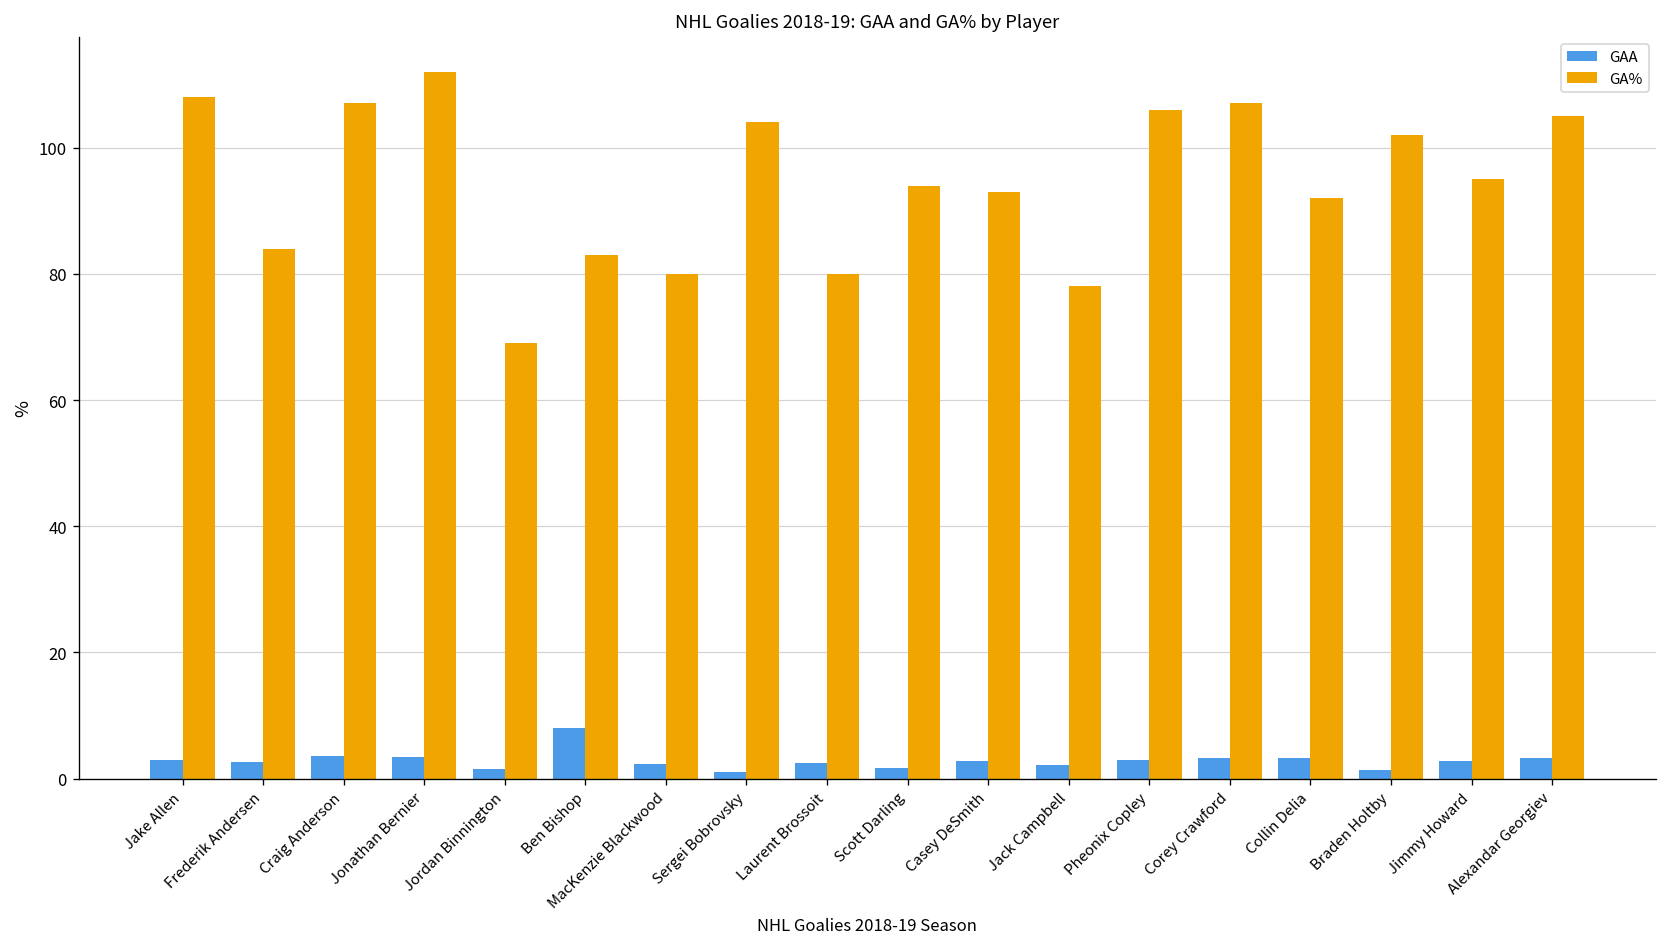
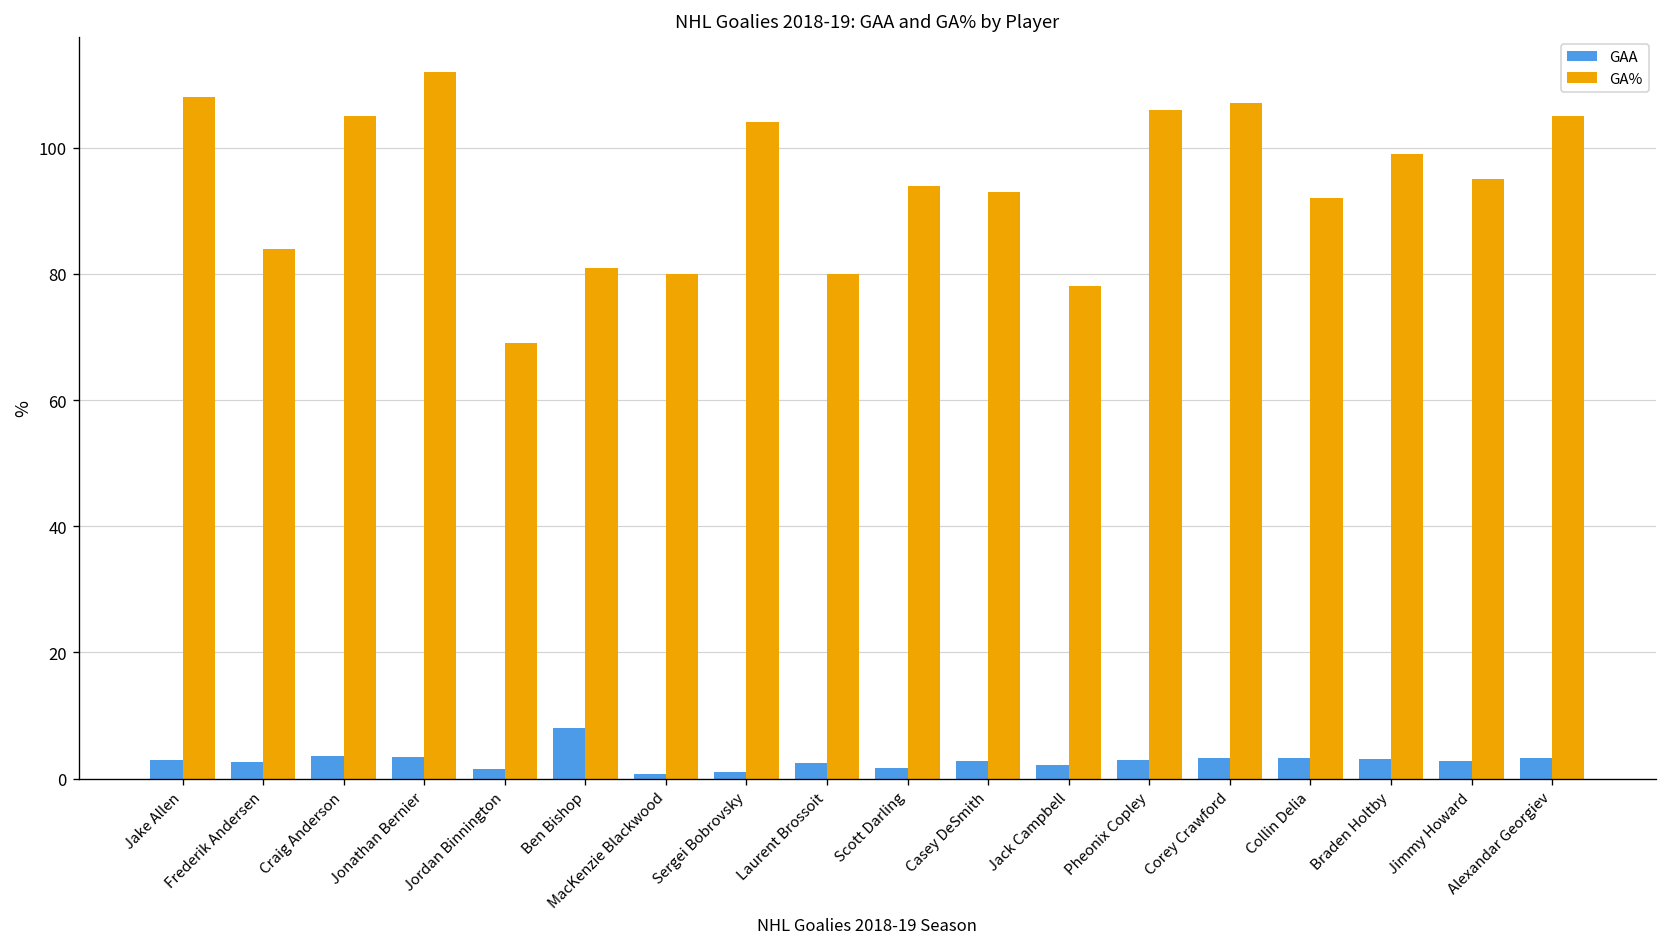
  {
    "GAA": {
      "Jake Allen": 3,
      "Frederik Andersen": 3,
      "Craig Anderson": 4,
      "Jonathan Bernier": 3,
      "Jordan Binnington": 2,
      "Ben Bishop": 8,
-     "MacKenzie Blackwood": 2,
+     "MacKenzie Blackwood": 1,
      "Sergei Bobrovsky": 1,
      "Laurent Brossoit": 2,
      "Scott Darling": 2,
      "Casey DeSmith": 3,
      "Jack Campbell": 2,
      "Pheonix Copley": 3,
      "Corey Crawford": 3,
      "Collin Delia": 3,
-     "Braden Holtby": 1,
+     "Braden Holtby": 3,
      "Jimmy Howard": 3,
      "Alexandar Georgiev": 3
    },
    "GA%": {
      "Jake Allen": 108,
      "Frederik Andersen": 84,
-     "Craig Anderson": 107,
+     "Craig Anderson": 105,
      "Jonathan Bernier": 112,
      "Jordan Binnington": 69,
-     "Ben Bishop": 83,
+     "Ben Bishop": 81,
      "MacKenzie Blackwood": 80,
      "Sergei Bobrovsky": 104,
      "Laurent Brossoit": 80,
      "Scott Darling": 94,
      "Casey DeSmith": 93,
      "Jack Campbell": 78,
      "Pheonix Copley": 106,
      "Corey Crawford": 107,
      "Collin Delia": 92,
-     "Braden Holtby": 102,
+     "Braden Holtby": 99,
      "Jimmy Howard": 95,
      "Alexandar Georgiev": 105
    }
  }
